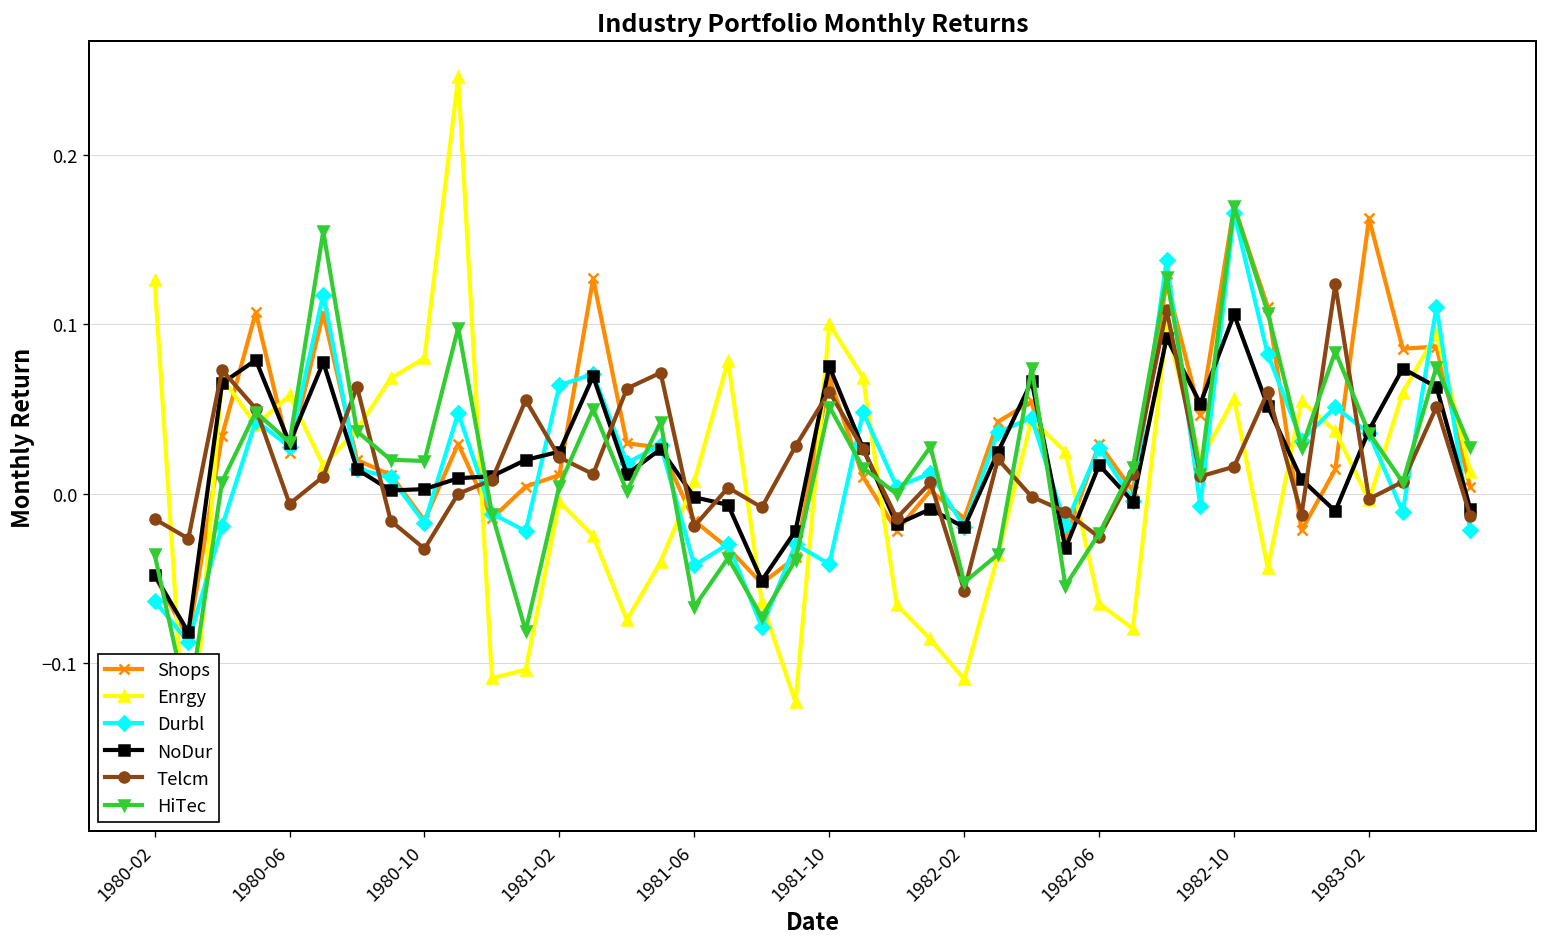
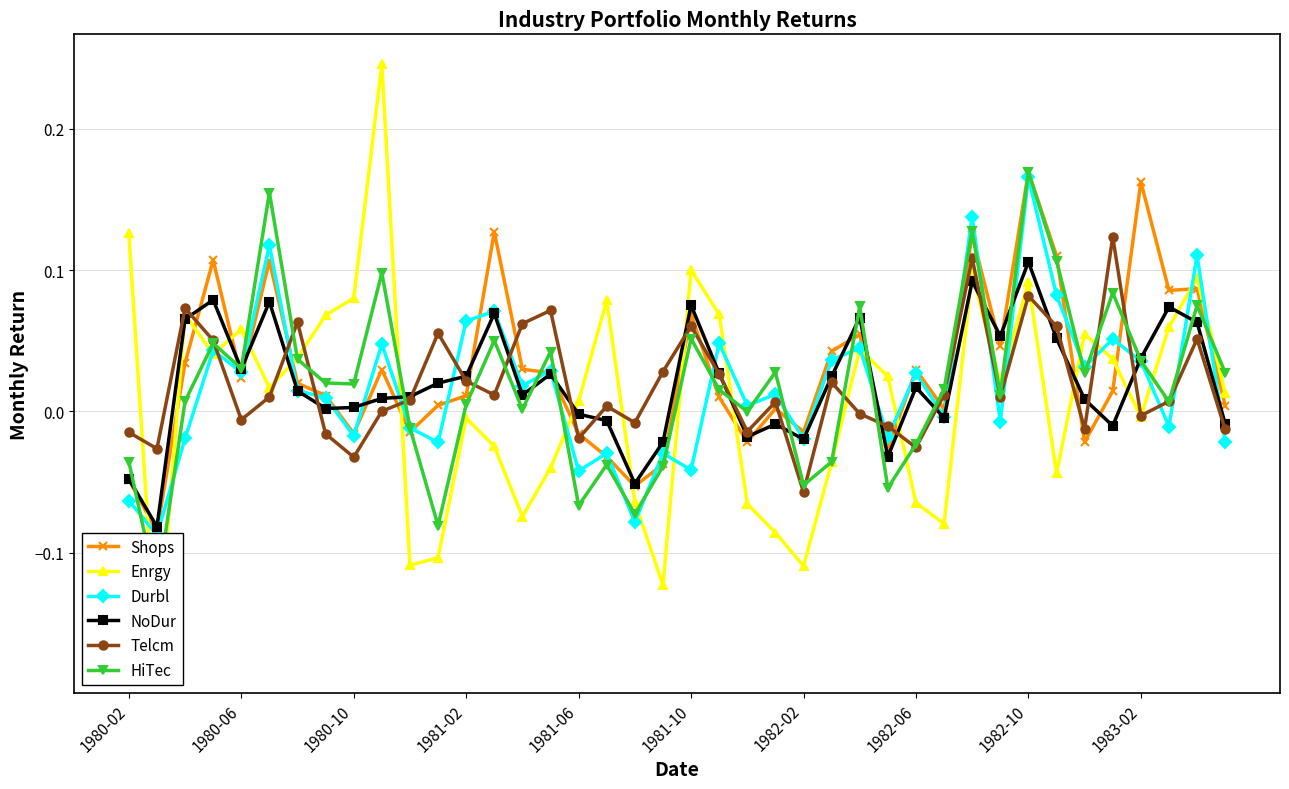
  {
    "Shops": {
      "1980-06": 0.024,
      "1981-02": 0.011,
      "1981-06": -0.016,
      "1981-10": 0.069,
      "1982-02": -0.015,
      "1982-06": 0.030,
      "1983-02": 0.162
    },
    "Enrgy": {
      "1980-02": 0.126,
      "1980-06": 0.058,
      "1980-10": 0.080,
      "1981-02": -0.005,
      "1981-06": 0.007,
      "1981-10": 0.100,
      "1982-02": -0.109,
      "1982-06": -0.065,
-     "1982-10": 0.056
+     "1982-10": 0.092
    },
    "Durbl": {
      "1980-02": -0.063,
      "1980-06": 0.028,
      "1981-02": 0.064,
      "1981-06": -0.042,
      "1981-10": -0.041,
      "1982-06": 0.027,
      "1982-10": 0.166
    },
    "NoDur": {
      "1980-10": 0.003,
      "1981-02": 0.025,
      "1981-06": -0.002,
      "1981-10": 0.075,
      "1982-06": 0.017,
      "1982-10": 0.106
    },
    "Telcm": {
      "1980-02": -0.015,
      "1980-06": -0.006,
      "1980-10": -0.032,
      "1981-02": 0.022,
      "1981-06": -0.019,
      "1981-10": 0.060,
      "1982-02": -0.057,
      "1982-06": -0.026,
-     "1982-10": 0.016
+     "1982-10": 0.082
    },
    "HiTec": {
      "1980-02": -0.036,
      "1980-10": 0.019,
      "1981-02": 0.005,
      "1981-06": -0.067,
      "1981-10": 0.052,
      "1982-02": -0.052,
      "1982-06": -0.023
    }
  }
